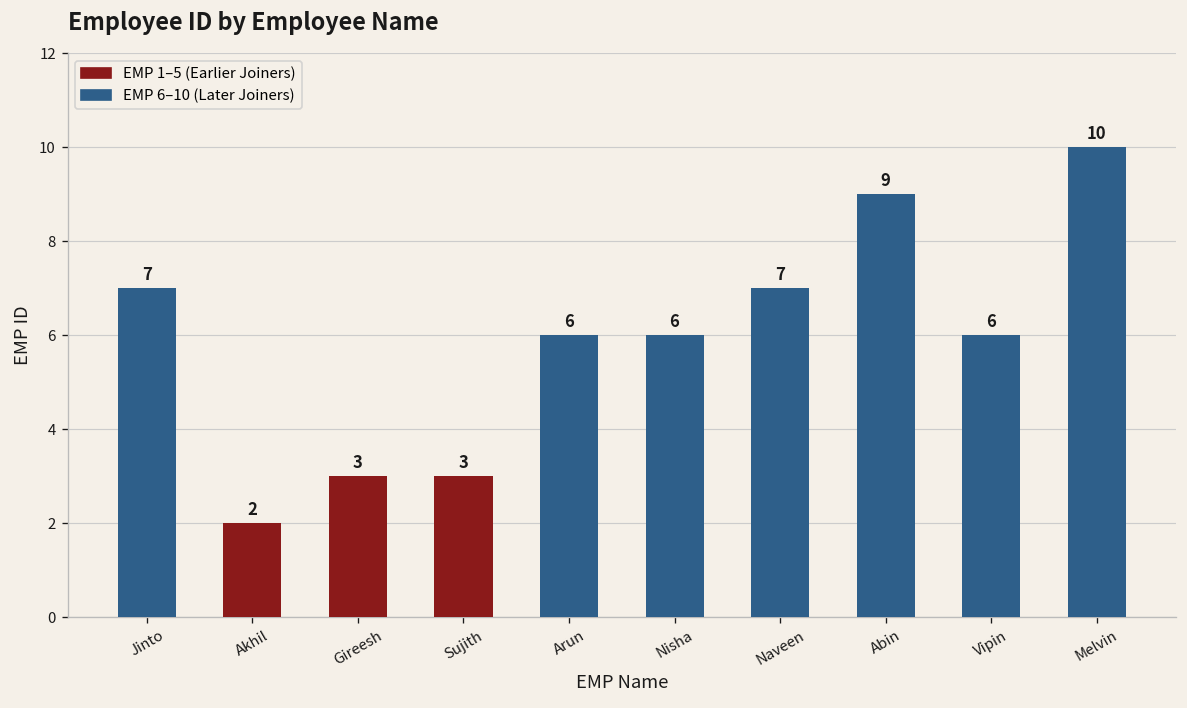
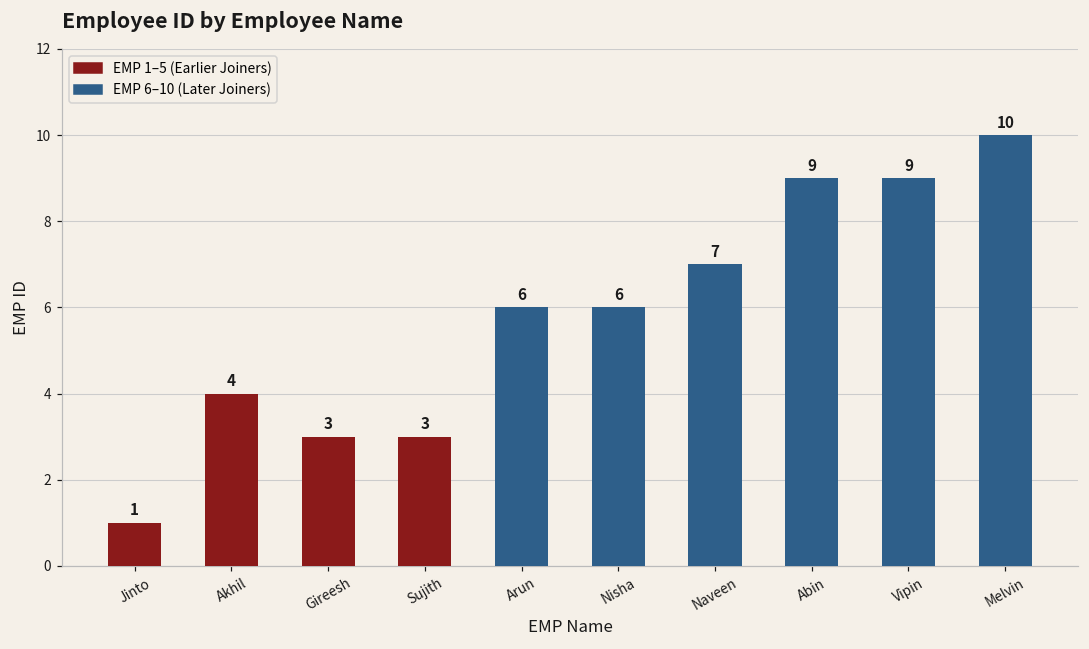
  {
-   "Jinto": 7,
-   "Akhil": 2,
+   "Jinto": 1,
+   "Akhil": 4,
    "Gireesh": 3,
    "Sujith": 3,
    "Arun": 6,
    "Nisha": 6,
    "Naveen": 7,
    "Abin": 9,
-   "Vipin": 6,
+   "Vipin": 9,
    "Melvin": 10
  }
